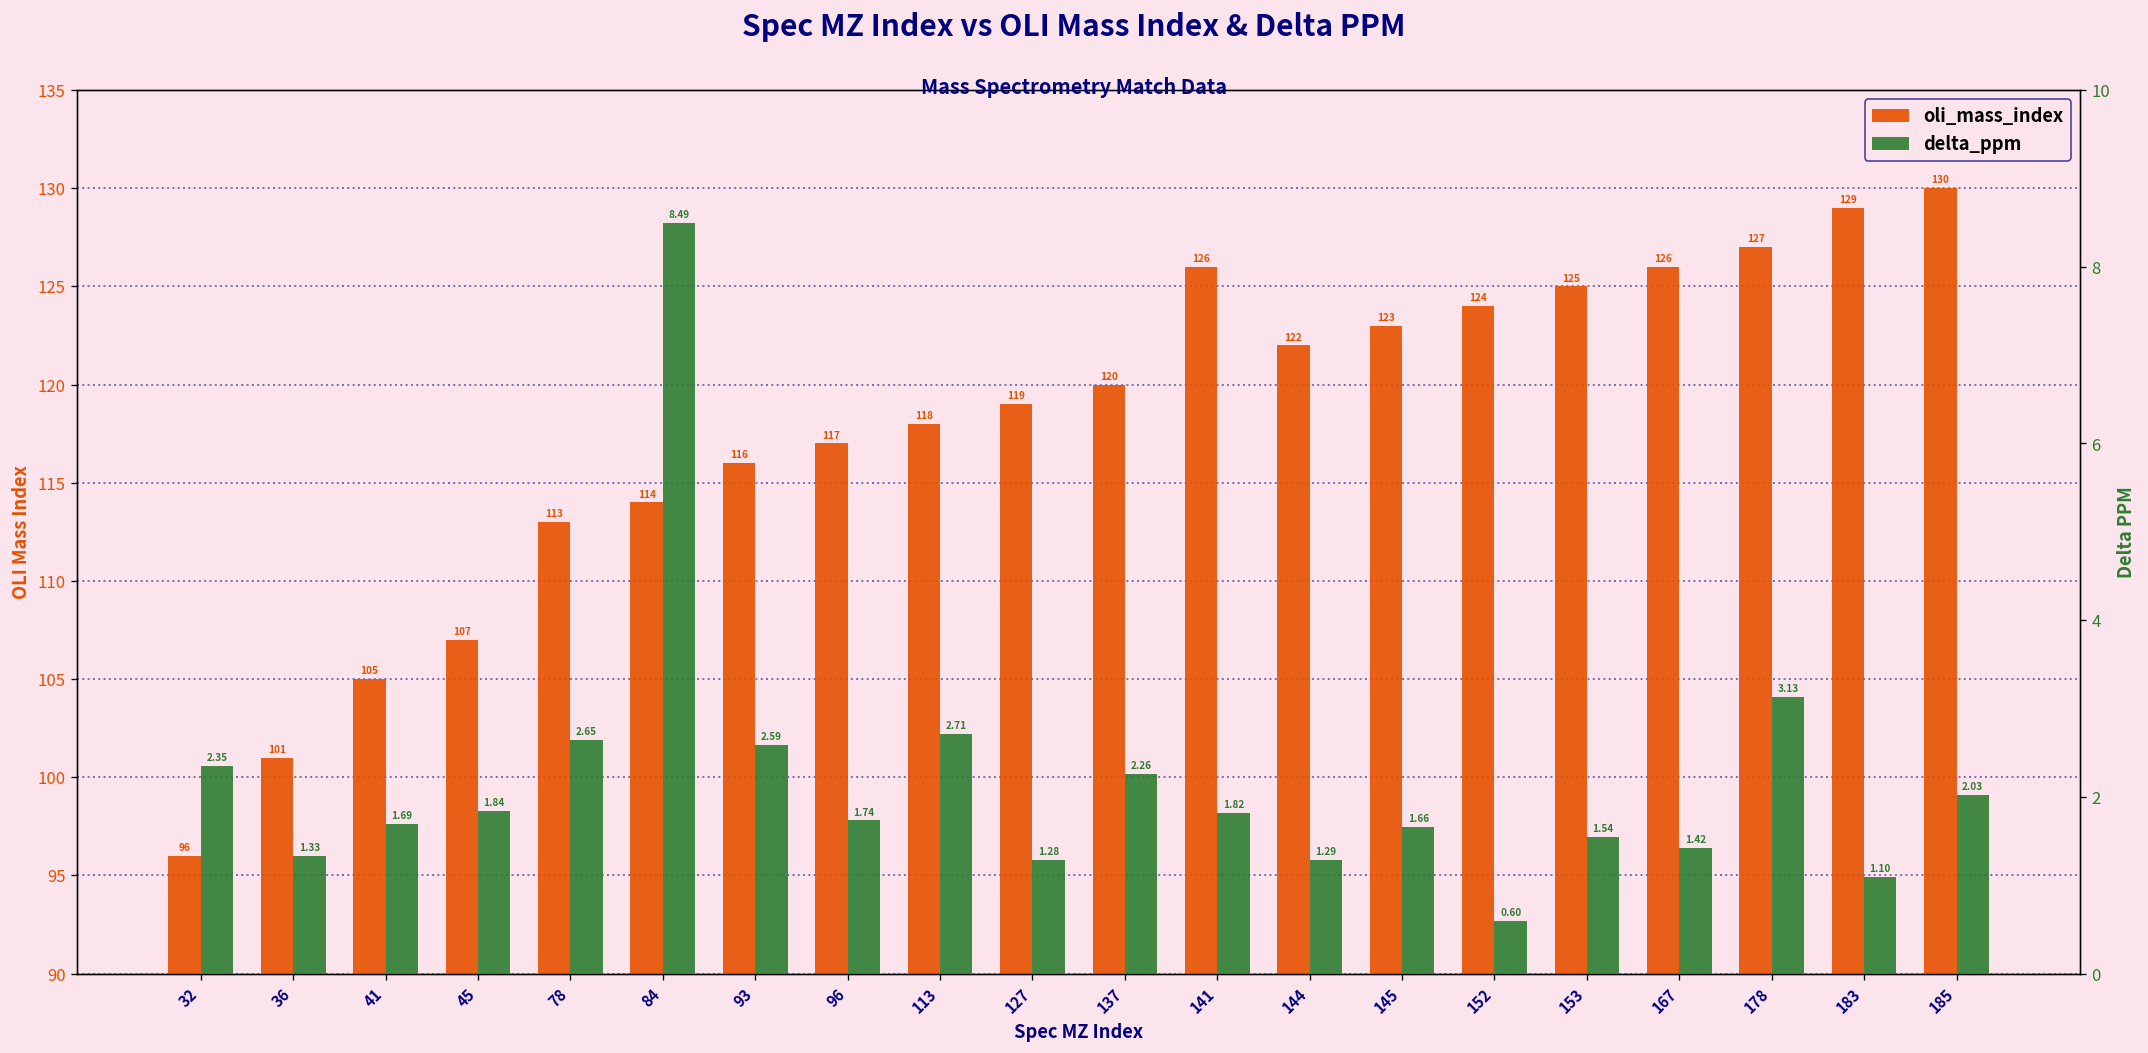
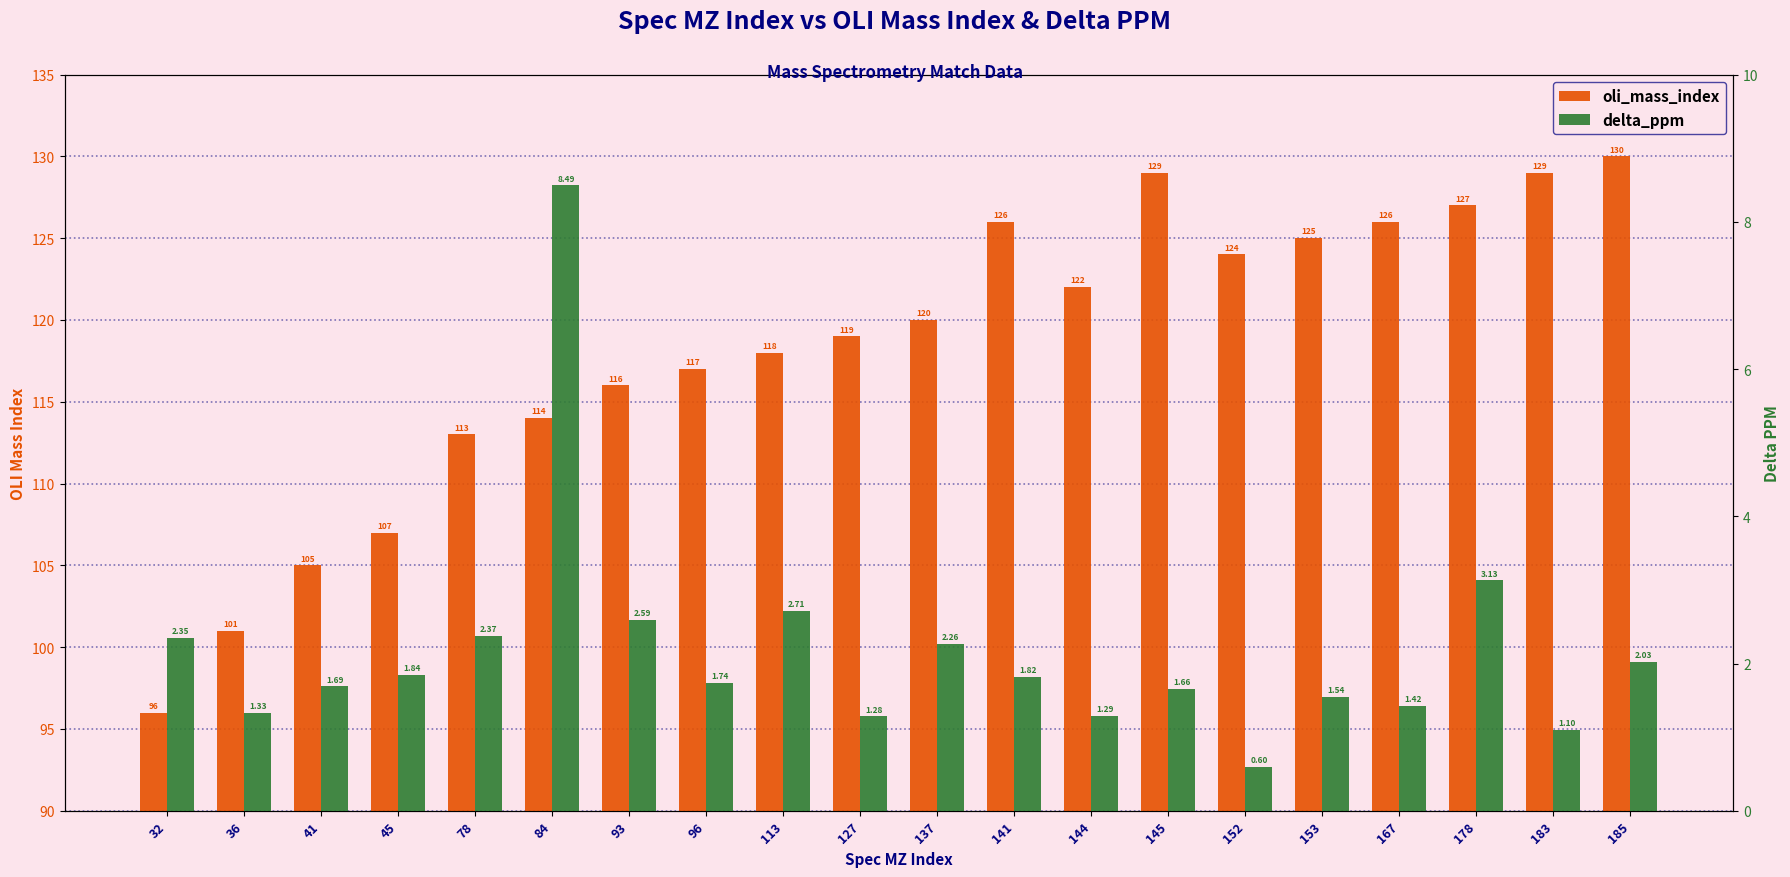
  {
    "oli_mass_index": {
      "32": 96,
      "36": 101,
      "41": 105,
      "45": 107,
      "78": 113,
      "84": 114,
      "93": 116,
      "96": 117,
      "113": 118,
      "127": 119,
      "137": 120,
      "141": 126,
      "144": 122,
-     "145": 123,
+     "145": 129,
      "152": 124,
      "153": 125,
      "167": 126,
      "178": 127,
      "183": 129,
      "185": 130
    },
    "delta_ppm": {
      "32": 2.35,
      "36": 1.33,
      "41": 1.69,
      "45": 1.84,
-     "78": 2.65,
+     "78": 2.37,
      "84": 8.49,
      "93": 2.59,
      "96": 1.74,
      "113": 2.71,
      "127": 1.28,
      "137": 2.26,
      "141": 1.82,
      "144": 1.29,
      "145": 1.66,
      "152": 0.60,
      "153": 1.54,
      "167": 1.42,
      "178": 3.13,
      "183": 1.10,
      "185": 2.03
    }
  }
